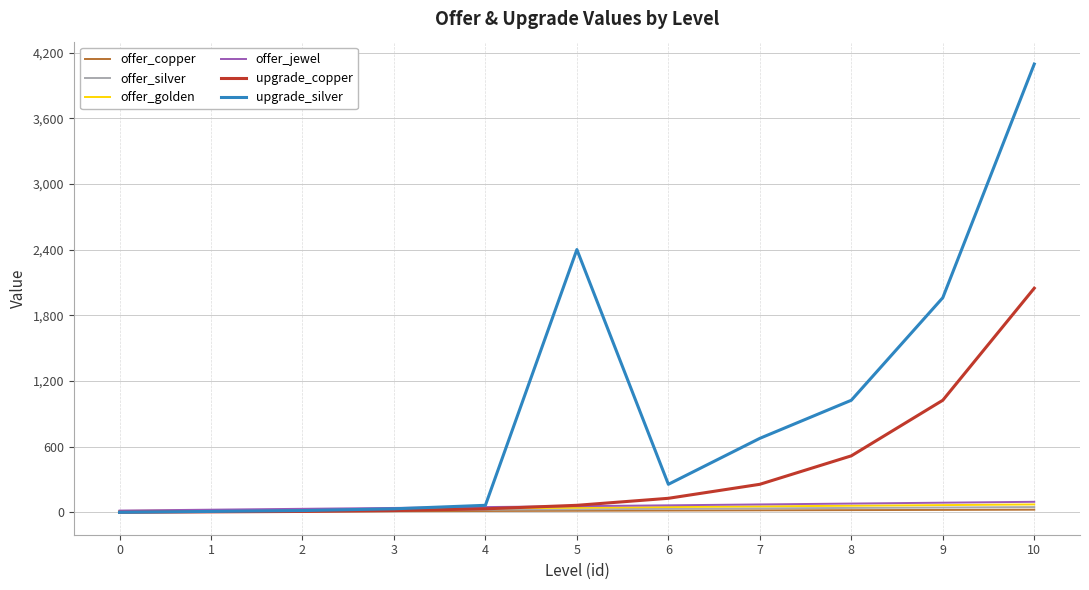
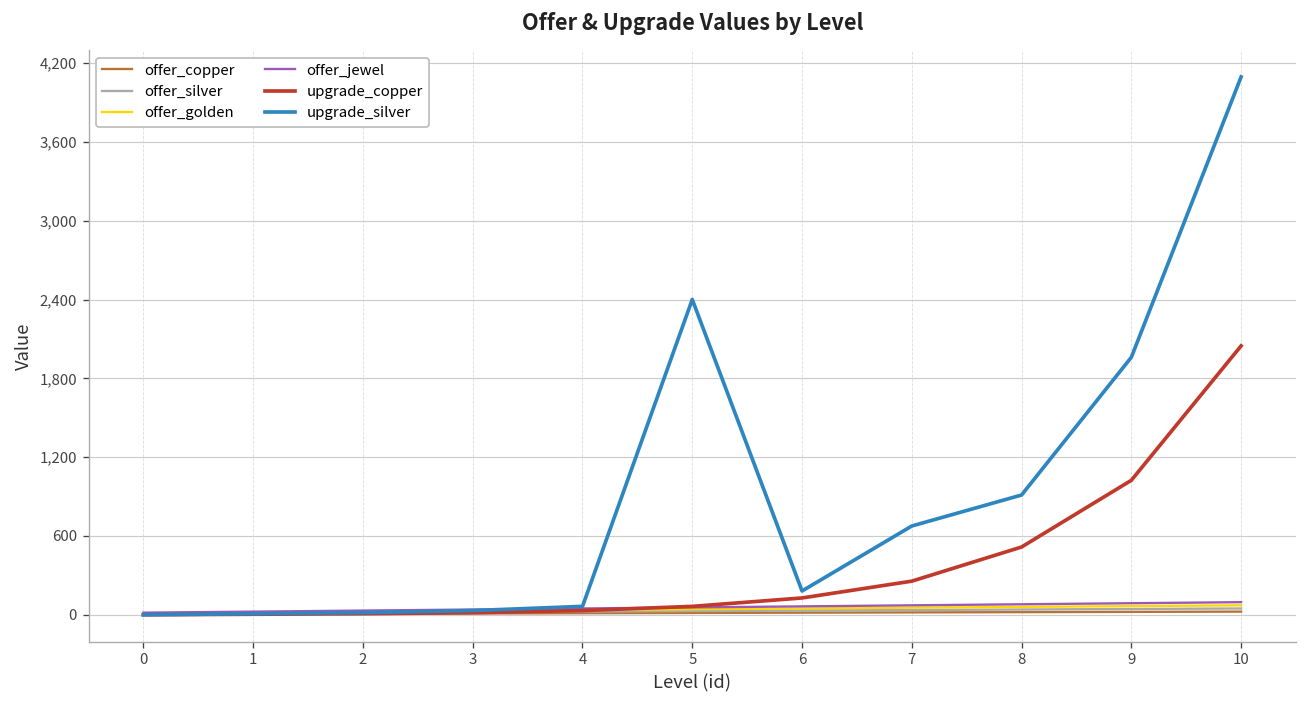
  {
    "offer_silver": {
      "10": "50"
    },
    "offer_golden": {
      "10": "70"
    },
    "offer_jewel": {
      "10": "100"
    },
    "upgrade_silver": {
      "5": "2,400",
-     "6": "260",
+     "6": "180",
      "7": "680",
-     "8": "1,020",
+     "8": "910",
      "9": "1,960",
      "10": "4,100"
    }
  }
